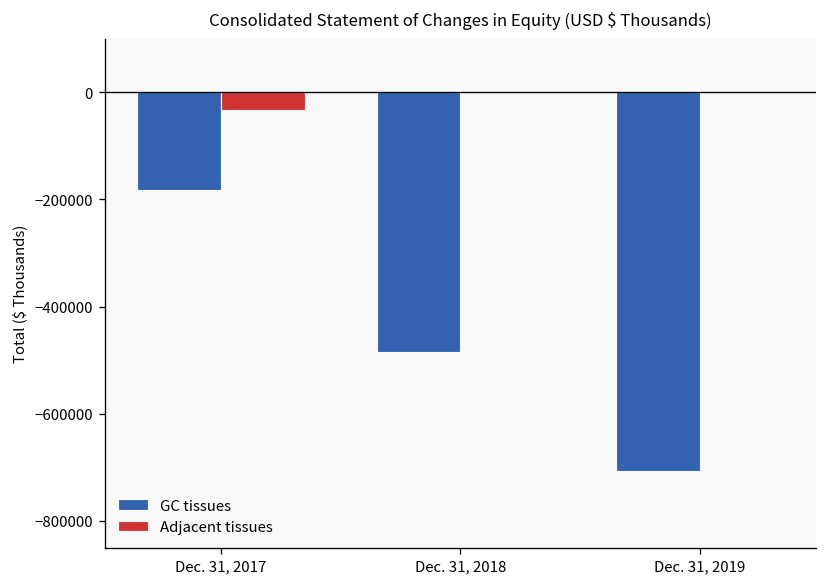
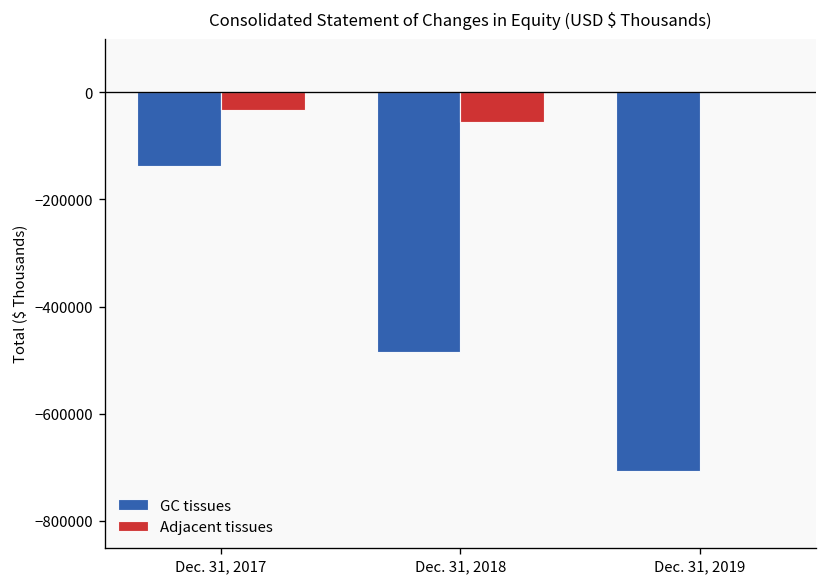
  {
    "GC tissues": {
-     "Dec. 31, 2017": -180000,
+     "Dec. 31, 2017": -140000,
      "Dec. 31, 2018": -490000,
      "Dec. 31, 2019": -710000
    },
    "Adjacent tissues": {
      "Dec. 31, 2017": -30000,
-     "Dec. 31, 2018": 0,
+     "Dec. 31, 2018": -60000,
      "Dec. 31, 2019": 0
    }
  }
